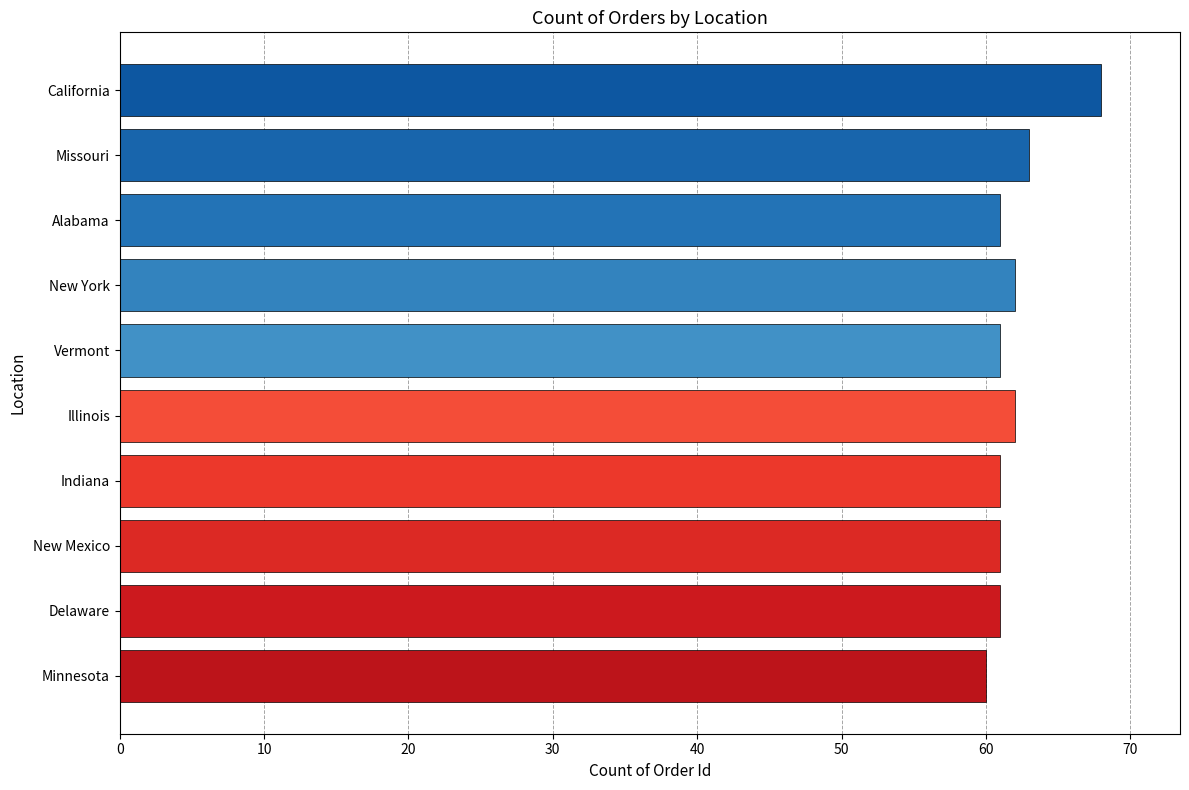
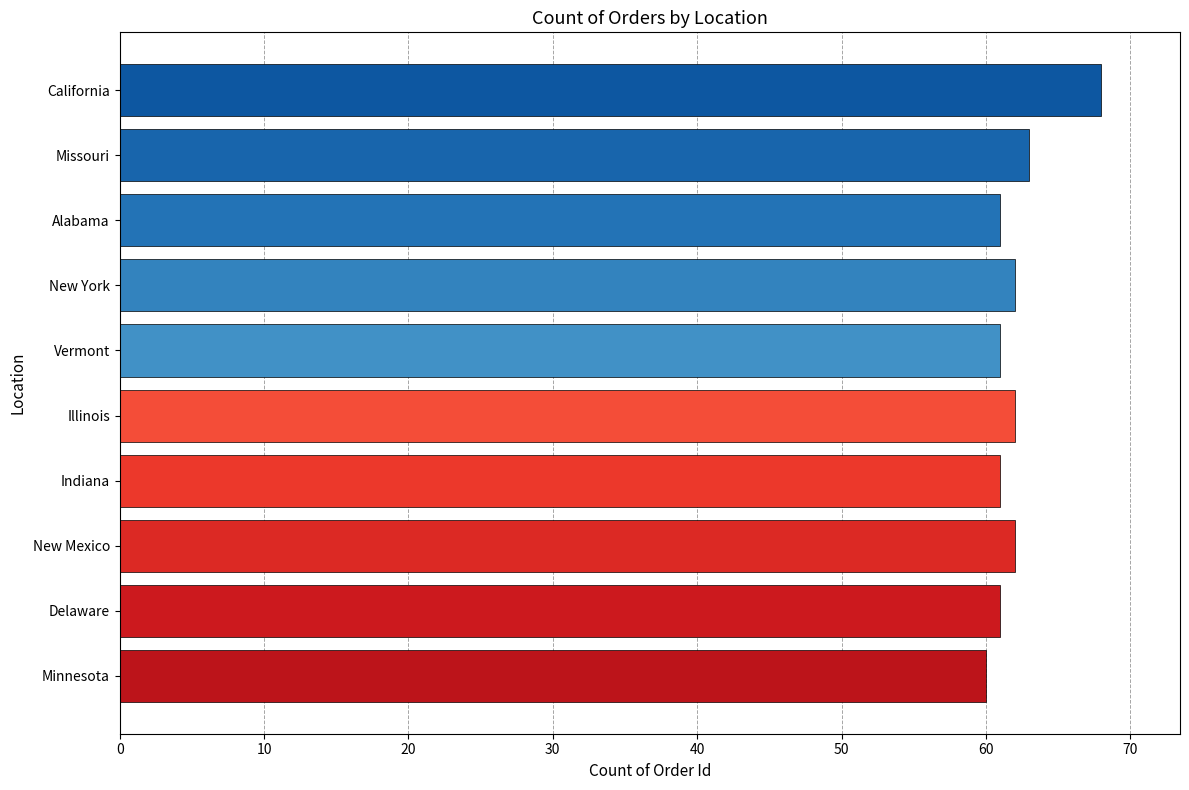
  {
    "California": 68,
    "Missouri": 63,
    "Alabama": 61,
    "New York": 62,
    "Vermont": 61,
    "Illinois": 62,
    "Indiana": 61,
-   "New Mexico": 61,
+   "New Mexico": 62,
    "Delaware": 61,
    "Minnesota": 60
  }
